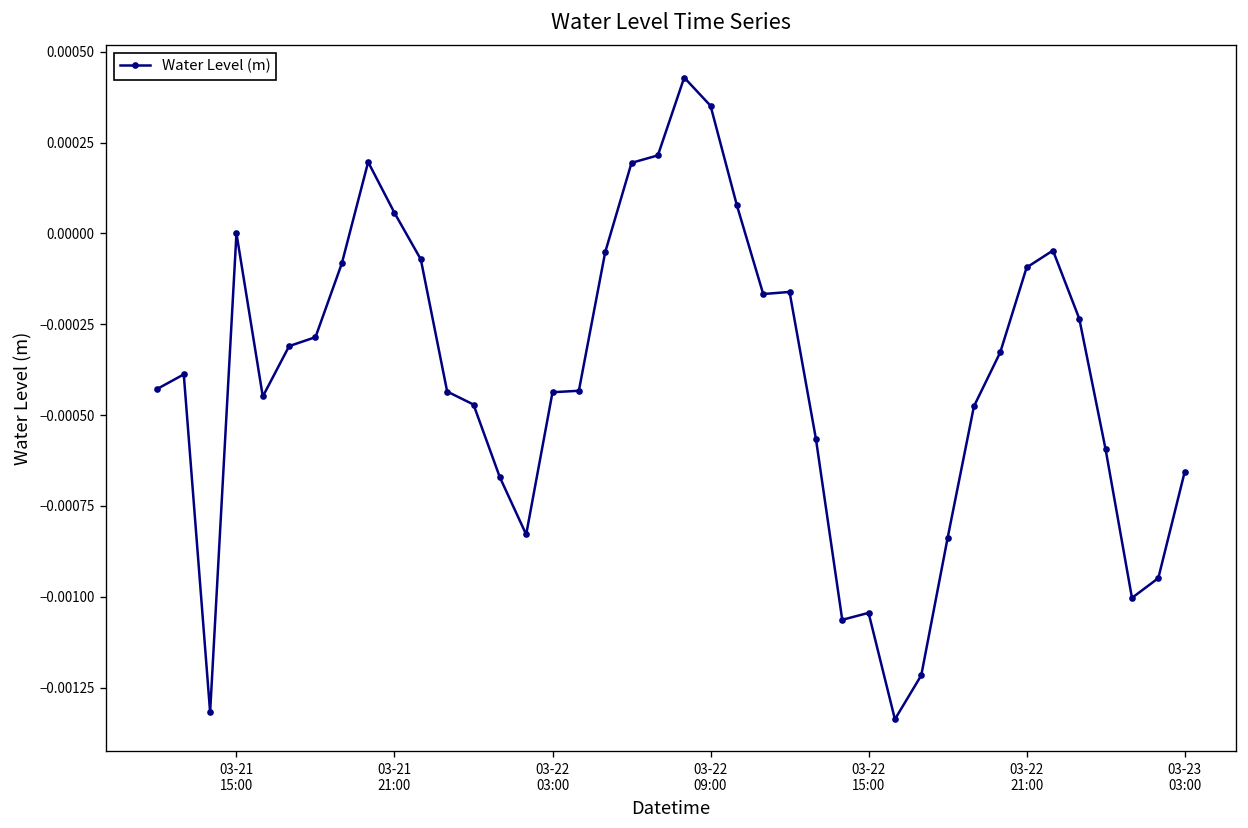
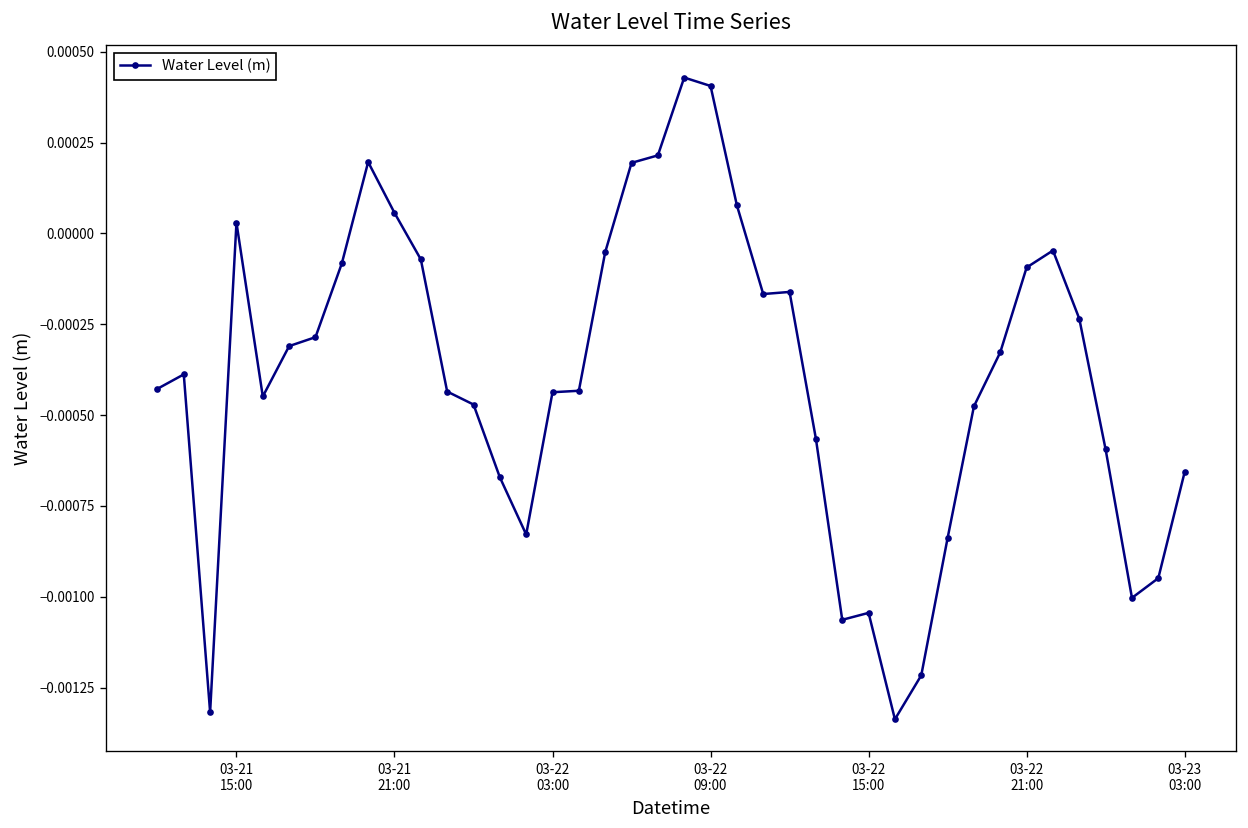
  {
-   "03-21 15:00": 0.00000,
+   "03-21 15:00": 0.00003,
    "03-21 21:00": 0.00006,
    "03-22 03:00": -0.00044,
-   "03-22 09:00": 0.00035,
+   "03-22 09:00": 0.00041,
    "03-22 15:00": -0.00104,
    "03-22 21:00": -0.00009,
    "03-23 03:00": -0.00066
  }
